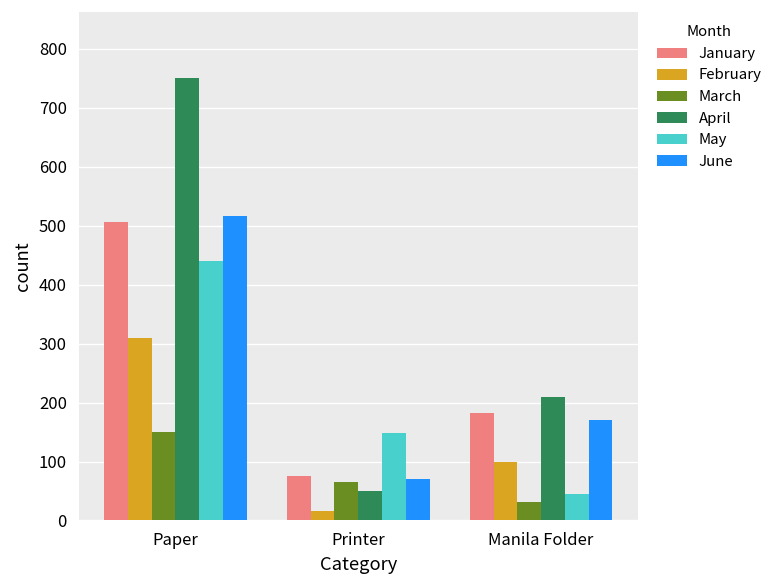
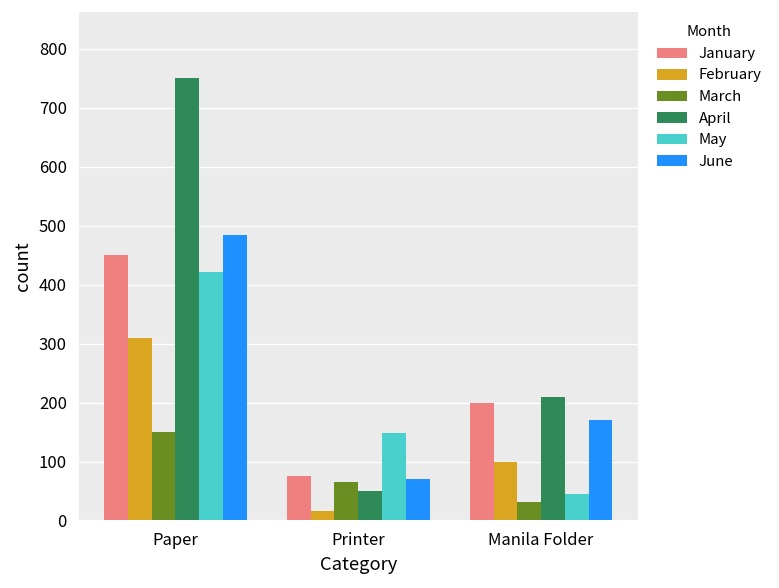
  {
    "January": {
-     "Paper": 510,
+     "Paper": 450,
      "Printer": 80,
-     "Manila Folder": 180
+     "Manila Folder": 200
    },
    "February": {
      "Paper": 310,
      "Printer": 20,
      "Manila Folder": 100
    },
    "March": {
      "Paper": 150,
      "Printer": 70,
      "Manila Folder": 30
    },
    "April": {
      "Paper": 750,
      "Printer": 50,
      "Manila Folder": 210
    },
    "May": {
-     "Paper": 440,
+     "Paper": 420,
      "Printer": 150,
      "Manila Folder": 50
    },
    "June": {
-     "Paper": 520,
+     "Paper": 490,
      "Printer": 70,
      "Manila Folder": 170
    }
  }
